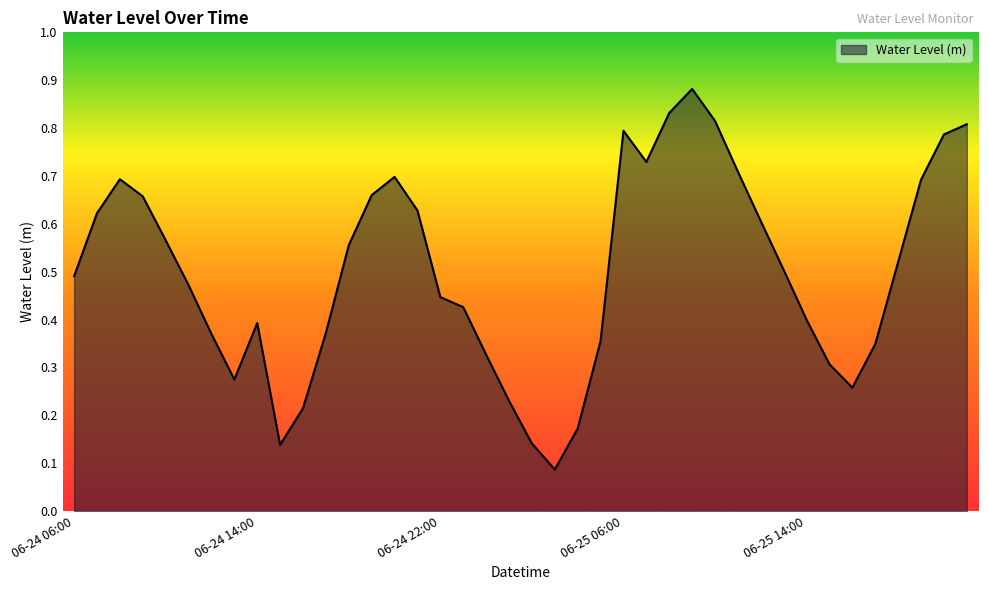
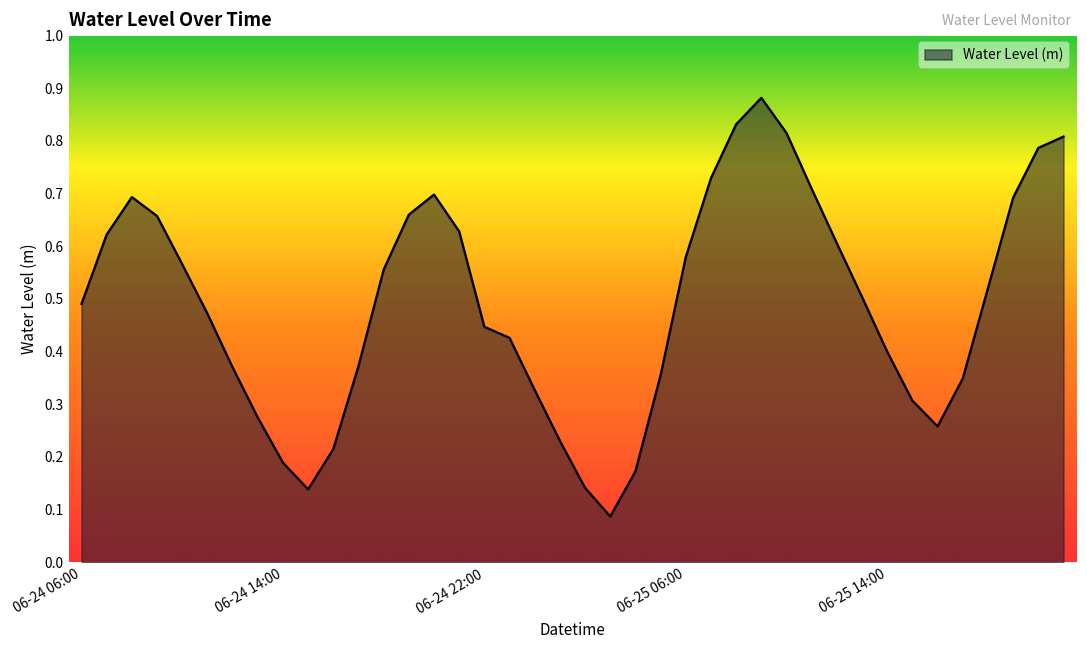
  {
    "06-24 06:00": 0.49,
-   "06-24 14:00": 0.39,
+   "06-24 14:00": 0.19,
    "06-24 22:00": 0.45,
-   "06-25 06:00": 0.79,
+   "06-25 06:00": 0.58,
    "06-25 14:00": 0.40
  }
